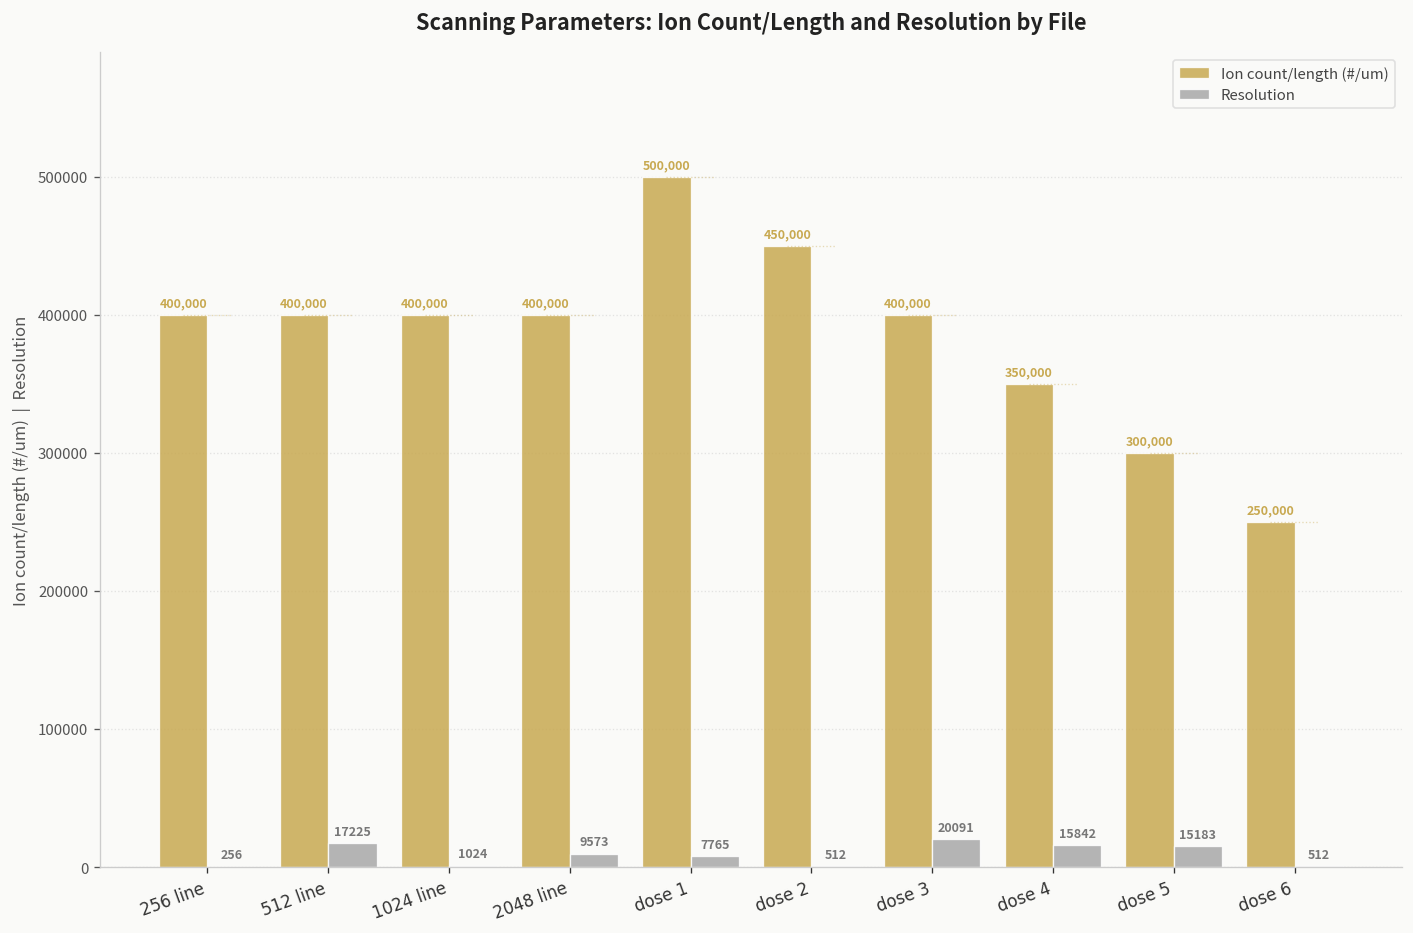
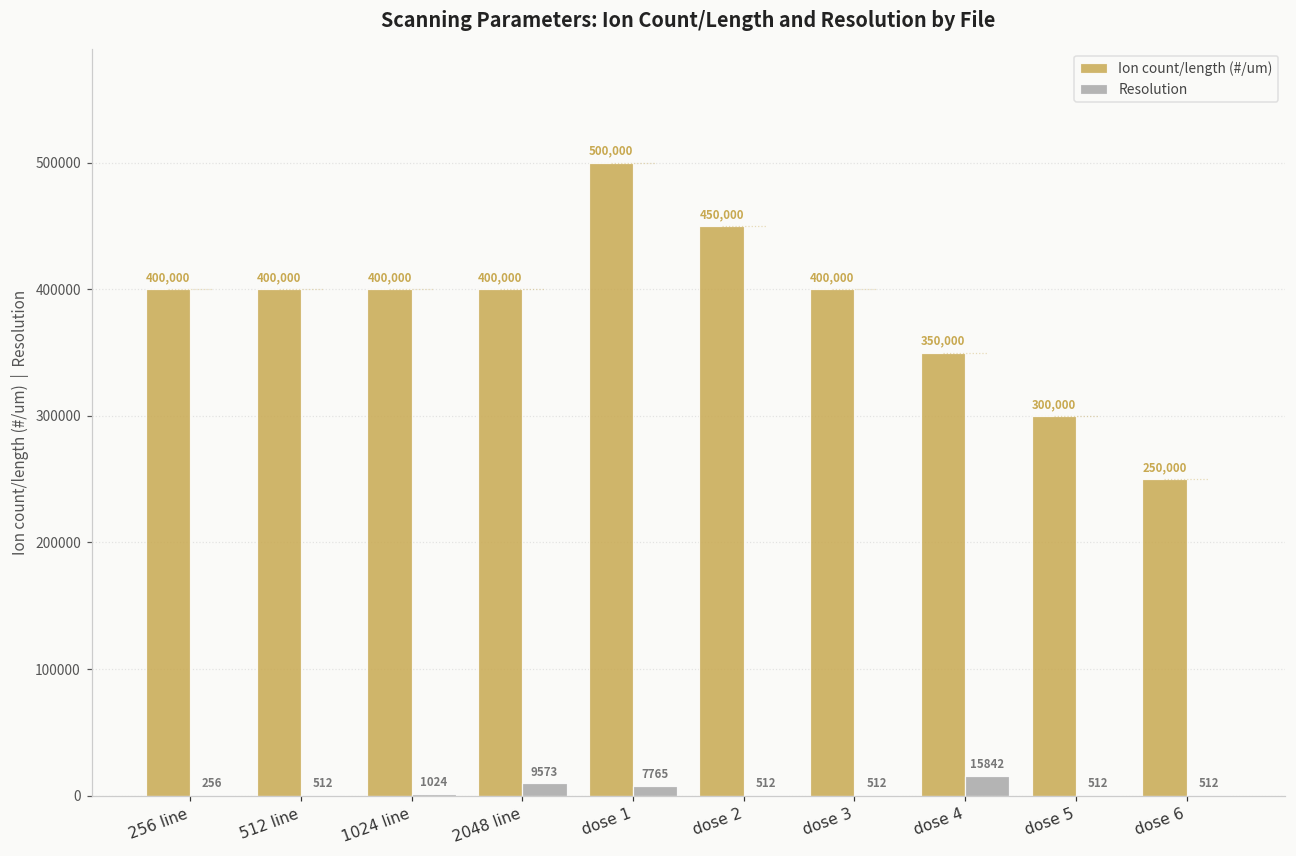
  {
    "Resolution": {
      "256 line": 256,
-     "512 line": 17225,
+     "512 line": 512,
      "1024 line": 1024,
      "2048 line": 9573,
      "dose 1": 7765,
      "dose 2": 512,
-     "dose 3": 20091,
+     "dose 3": 512,
      "dose 4": 15842,
-     "dose 5": 15183,
+     "dose 5": 512,
      "dose 6": 512
    }
  }
